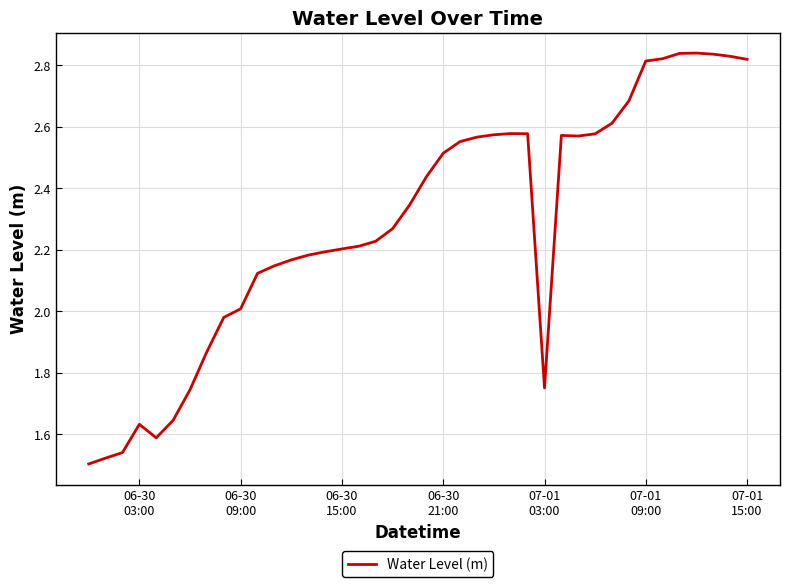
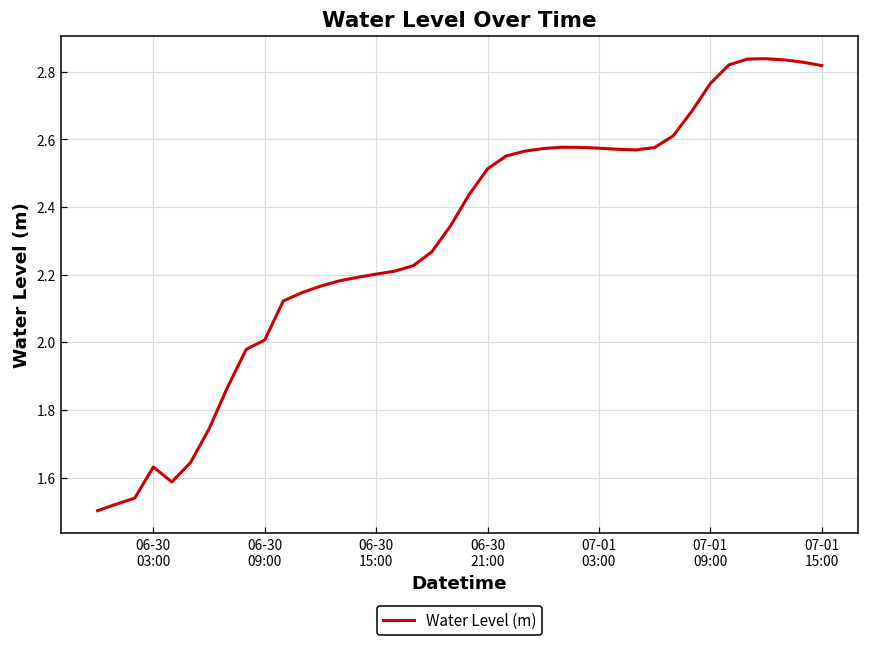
  {
    "06-30 03:00": 1.63,
    "06-30 09:00": 2.01,
    "06-30 15:00": 2.20,
    "06-30 21:00": 2.51,
-   "07-01 03:00": 1.75,
-   "07-01 09:00": 2.81,
+   "07-01 03:00": 2.57,
+   "07-01 09:00": 2.77,
    "07-01 15:00": 2.82
  }
